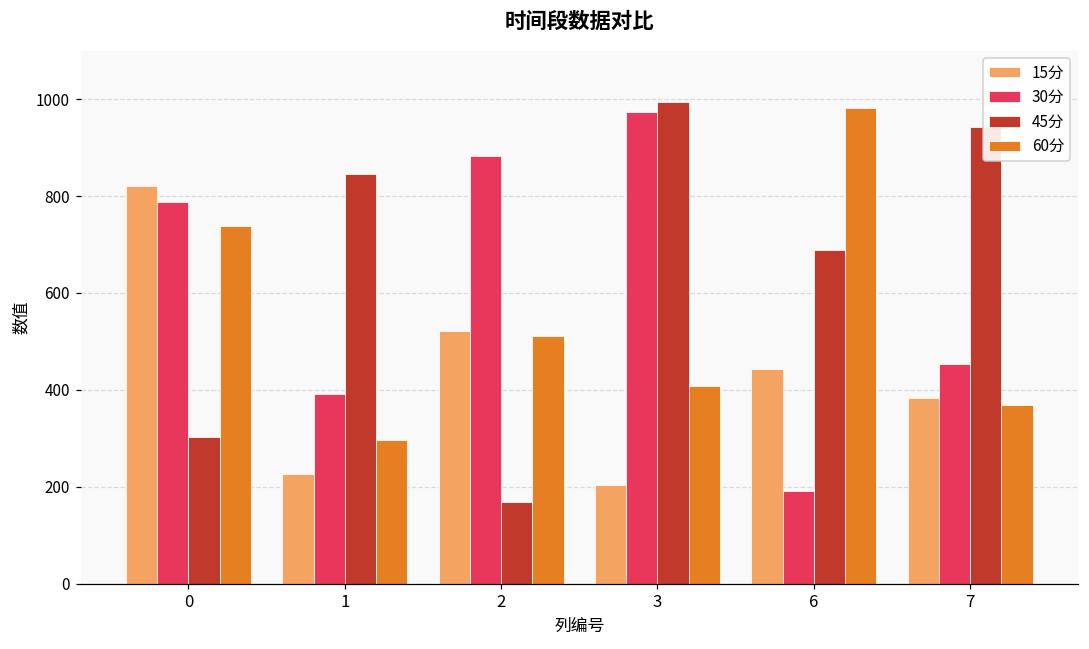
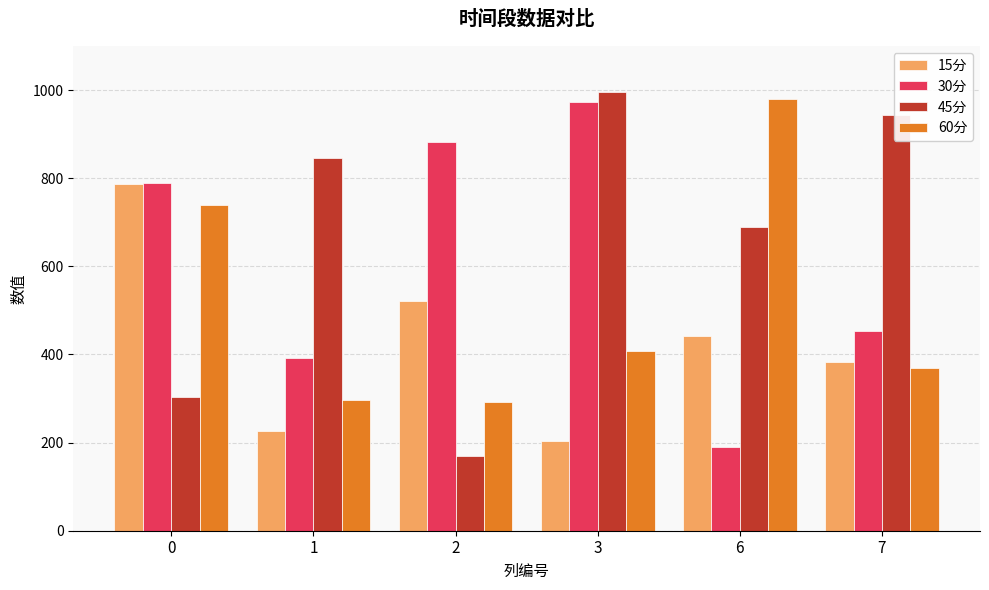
  {
    "15分": {
-     "0": 820,
+     "0": 790,
      "1": 230,
      "2": 520,
      "3": 200,
      "6": 440,
      "7": 380
    },
    "30分": {
      "0": 790,
      "1": 390,
      "2": 880,
      "3": 970,
      "6": 190,
      "7": 450
    },
    "45分": {
      "0": 300,
      "1": 850,
      "2": 170,
      "3": 990,
      "6": 690
    },
    "60分": {
      "0": 740,
      "1": 300,
-     "2": 510,
+     "2": 290,
      "3": 410,
      "6": 980,
      "7": 370
    }
  }
